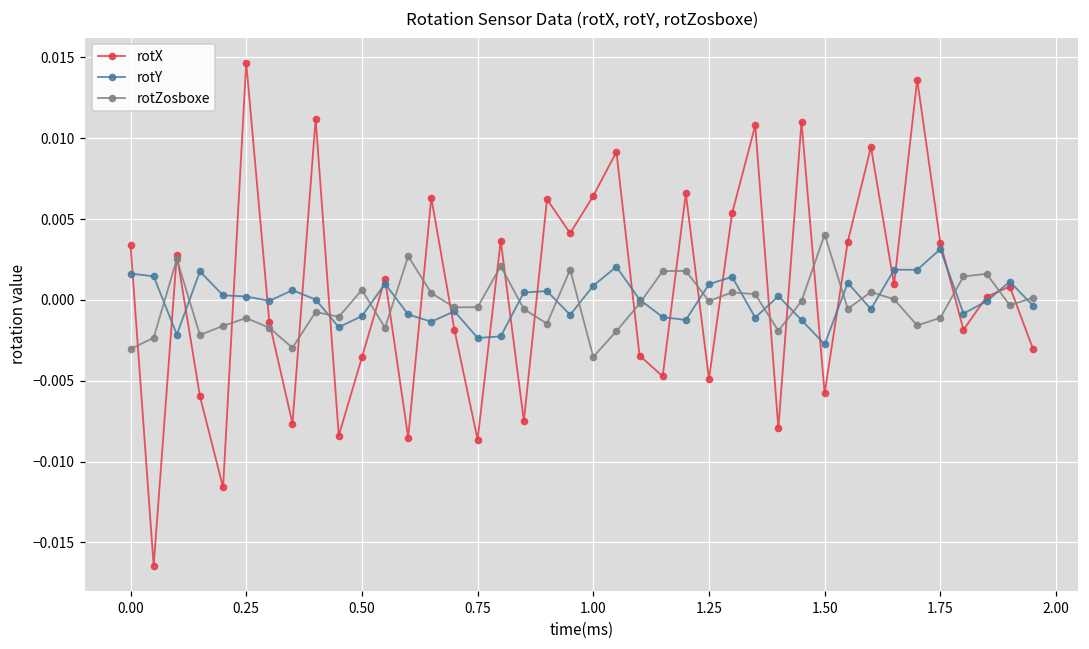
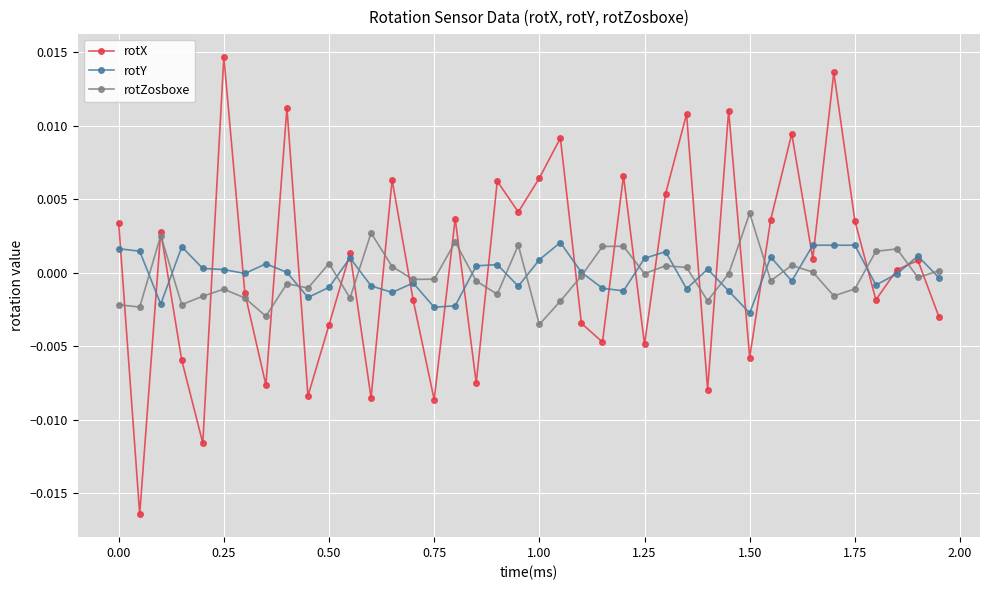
  {
    "rotX": {
      "0.00": 0.0034,
      "0.25": 0.0147,
      "0.50": -0.0036,
      "0.75": -0.0086,
      "1.00": 0.0064,
      "1.25": -0.0049,
      "1.50": -0.0058,
      "1.75": 0.0035
    },
    "rotY": {
      "0.00": 0.0016,
      "0.25": 0.0002,
      "0.50": -0.0010,
      "0.75": -0.0024,
      "1.00": 0.0009,
      "1.25": 0.0010,
      "1.50": -0.0028,
-     "1.75": 0.0031
+     "1.75": 0.0019
    },
    "rotZosboxe": {
-     "0.00": -0.0030,
+     "0.00": -0.0022,
      "0.25": -0.0011,
      "0.50": 0.0006,
      "0.75": -0.0005,
      "1.00": -0.0035,
      "1.25": -0.0001,
      "1.50": 0.0040,
      "1.75": -0.0011
    }
  }
